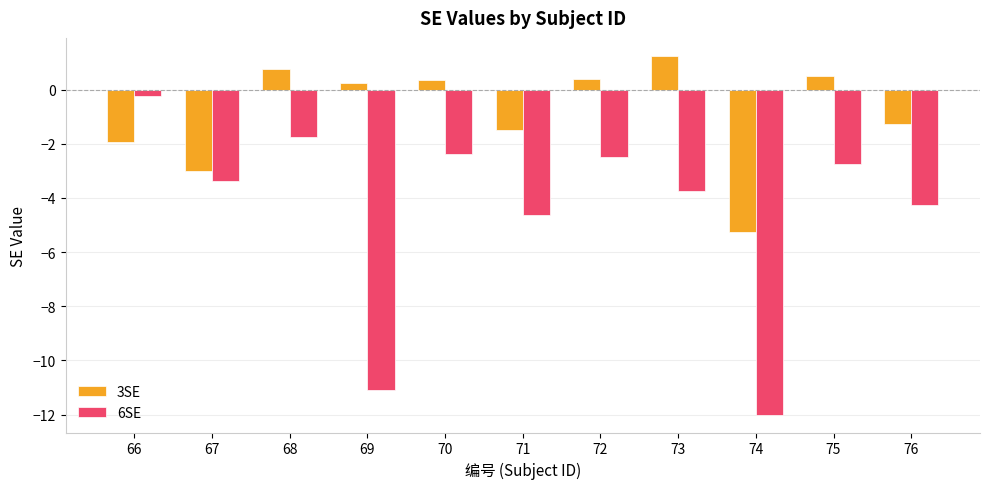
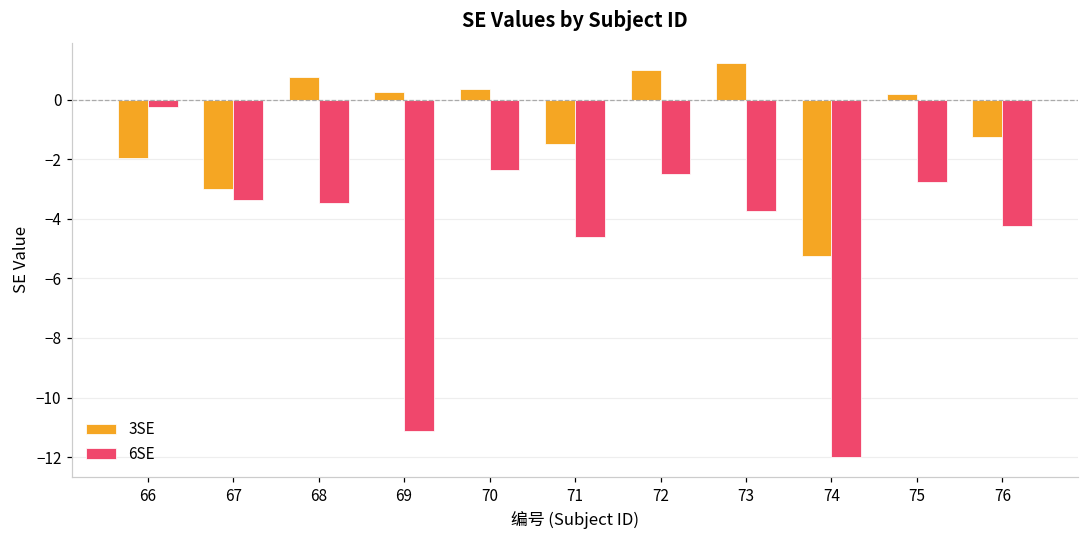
  {
    "3SE": {
      "66": -1.9,
      "67": -3.0,
      "68": 0.8,
      "69": 0.3,
      "70": 0.4,
      "71": -1.5,
-     "72": 0.4,
+     "72": 1.0,
      "73": 1.3,
      "74": -5.3,
-     "75": 0.5,
+     "75": 0.2,
      "76": -1.3
    },
    "6SE": {
      "66": -0.3,
      "67": -3.4,
-     "68": -1.8,
+     "68": -3.5,
      "69": -11.1,
      "70": -2.4,
      "71": -4.6,
      "72": -2.5,
      "73": -3.8,
      "74": -12.0,
      "75": -2.8,
      "76": -4.3
    }
  }
